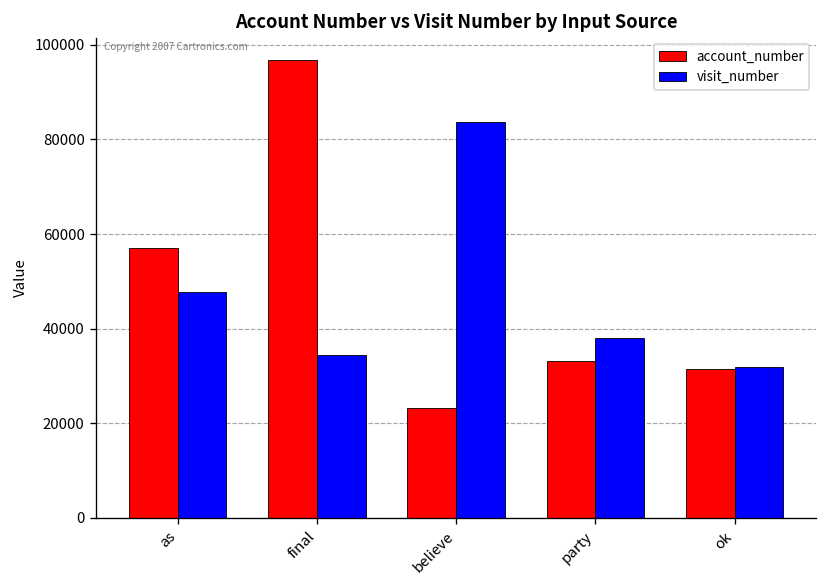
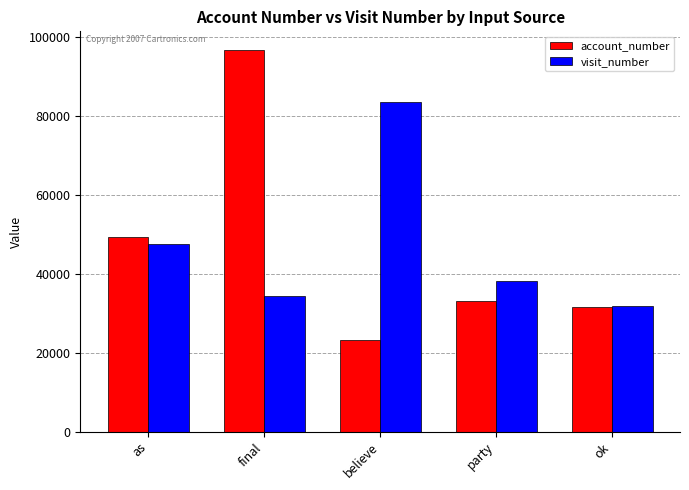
  {
    "account_number": {
-     "as": 57000,
+     "as": 49000,
      "final": 97000,
      "believe": 23000,
      "party": 33000,
      "ok": 32000
    },
    "visit_number": {
      "as": 48000,
      "final": 34000,
      "believe": 84000,
      "party": 38000,
      "ok": 32000
    }
  }
